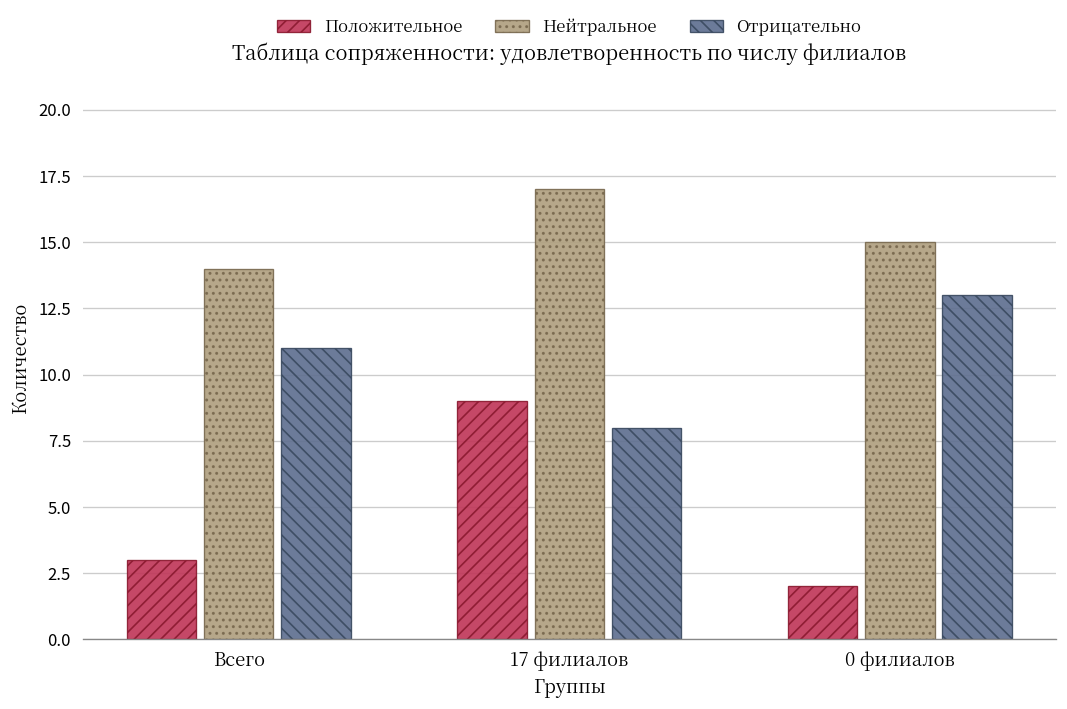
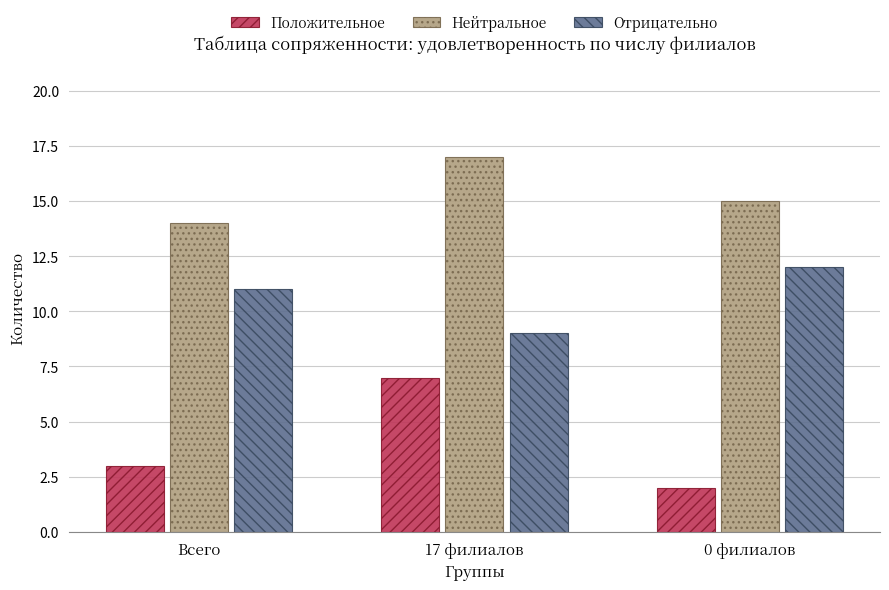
  {
    "Положительное": {
      "Всего": 3,
-     "17 филиалов": 9,
+     "17 филиалов": 7,
      "0 филиалов": 2
    },
    "Нейтральное": {
      "Всего": 14,
      "17 филиалов": 17,
      "0 филиалов": 15
    },
    "Отрицательно": {
      "Всего": 11,
-     "17 филиалов": 8,
-     "0 филиалов": 13
+     "17 филиалов": 9,
+     "0 филиалов": 12
    }
  }
